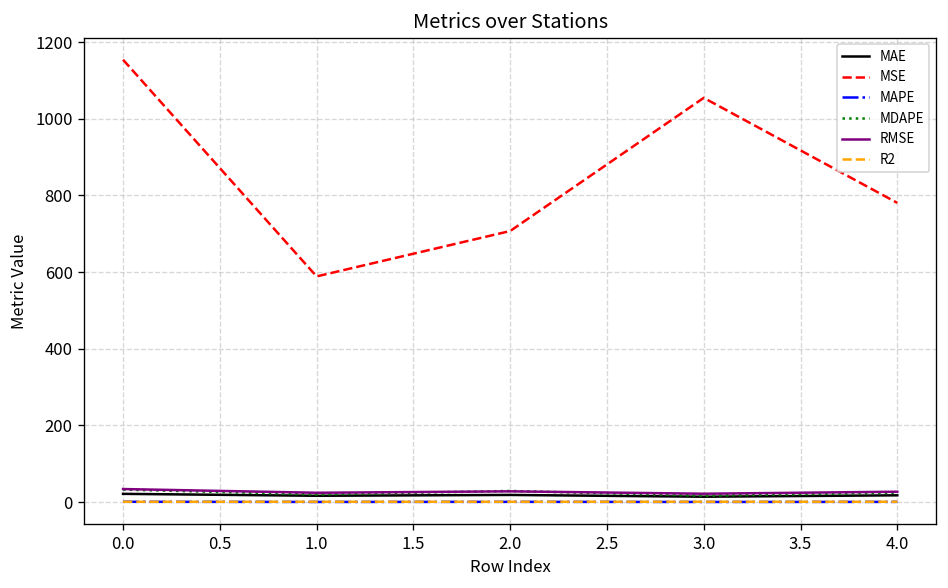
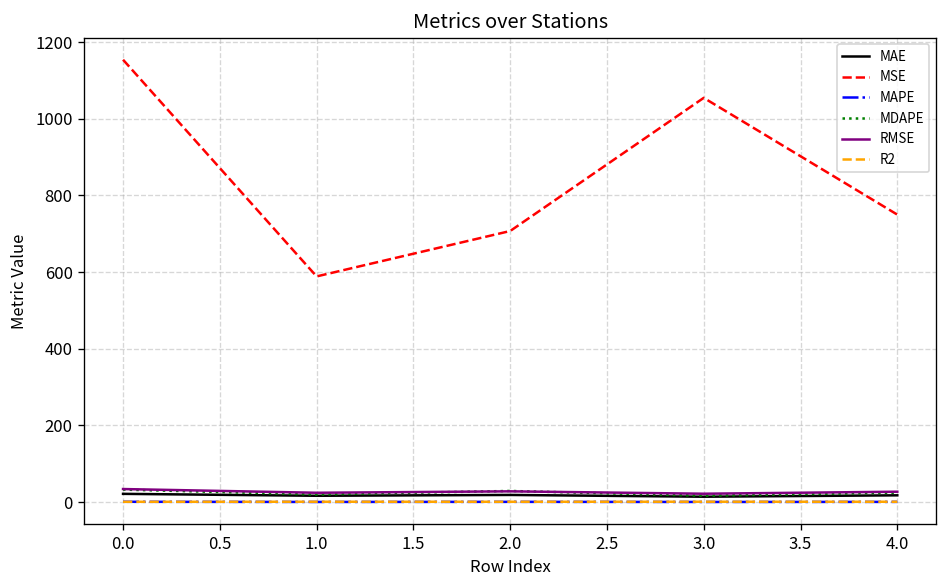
  {
    "MAE": {
      "0.0": 20,
      "2.0": 20
    },
    "MSE": {
      "0.0": 1150,
      "1.0": 590,
      "2.0": 710,
      "3.0": 1050,
-     "4.0": 780
+     "4.0": 750
    },
    "R2": {
      "0.0": 0,
      "1.0": 0,
      "2.0": 0,
      "3.0": 0,
      "4.0": 0
    }
  }
